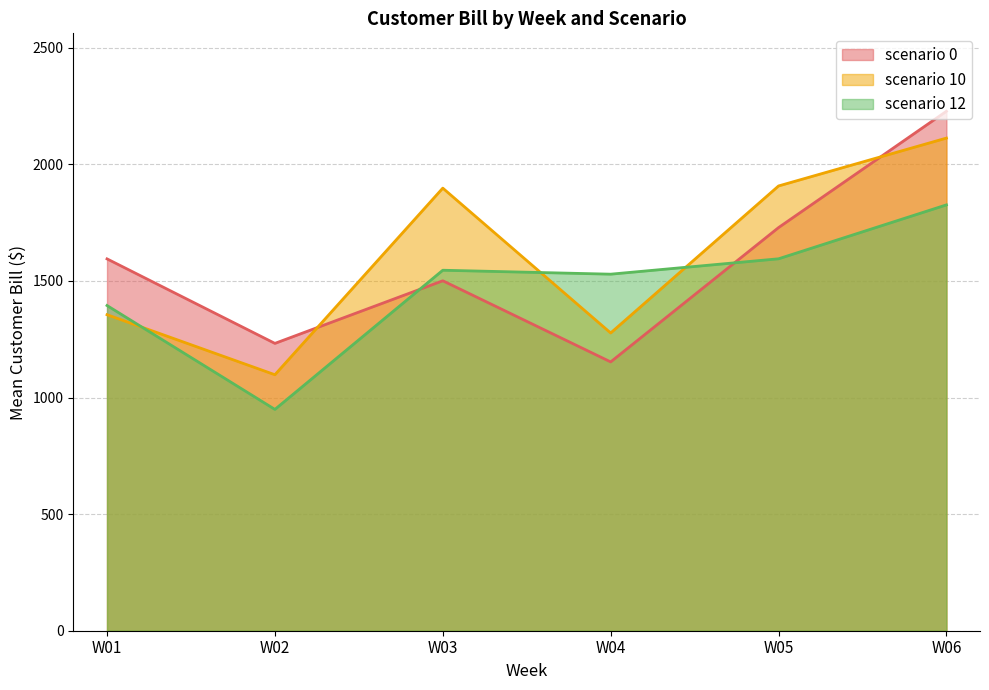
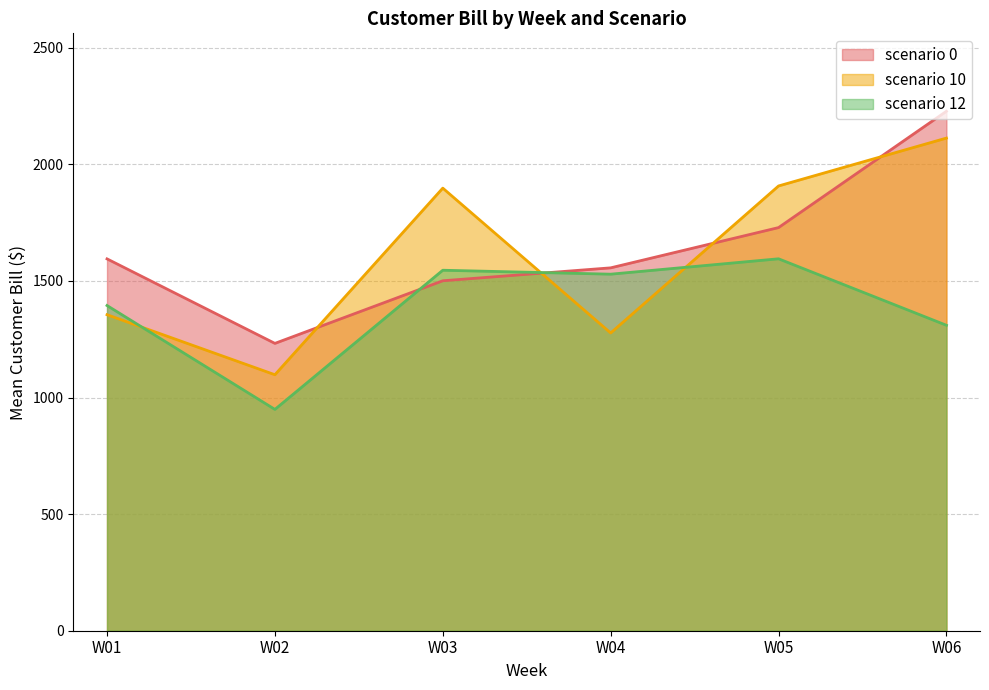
  {
    "scenario 0": {
      "W01": 1590,
      "W02": 1230,
      "W03": 1500,
-     "W04": 1150,
+     "W04": 1560,
      "W05": 1730
    },
    "scenario 10": {
      "W01": 1360,
      "W02": 1100,
      "W03": 1900,
      "W04": 1280,
      "W05": 1910,
      "W06": 2110
    },
    "scenario 12": {
      "W01": 1390,
      "W02": 950,
      "W03": 1550,
      "W04": 1530,
      "W05": 1590,
-     "W06": 1830
+     "W06": 1310
    }
  }
